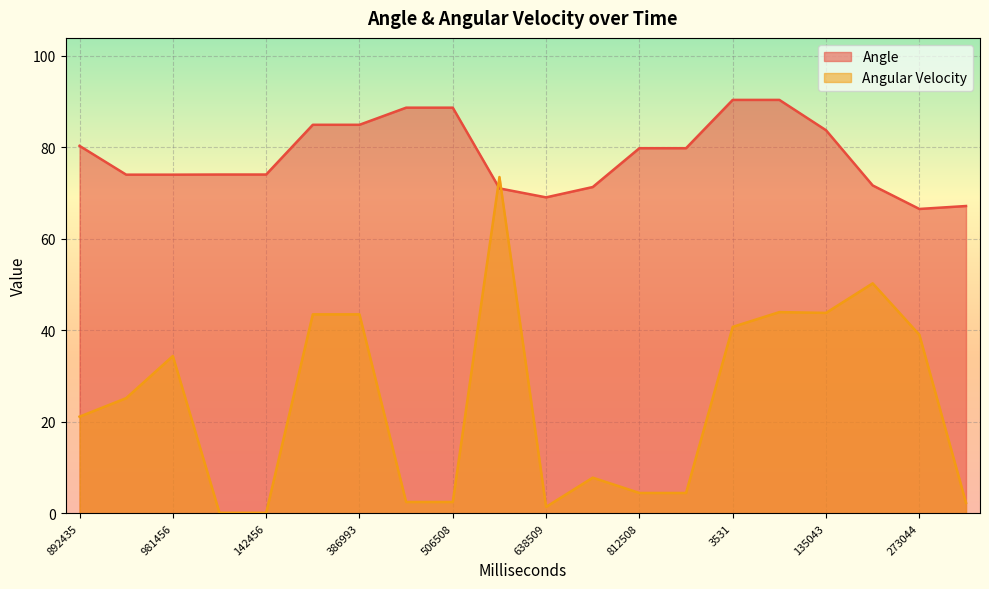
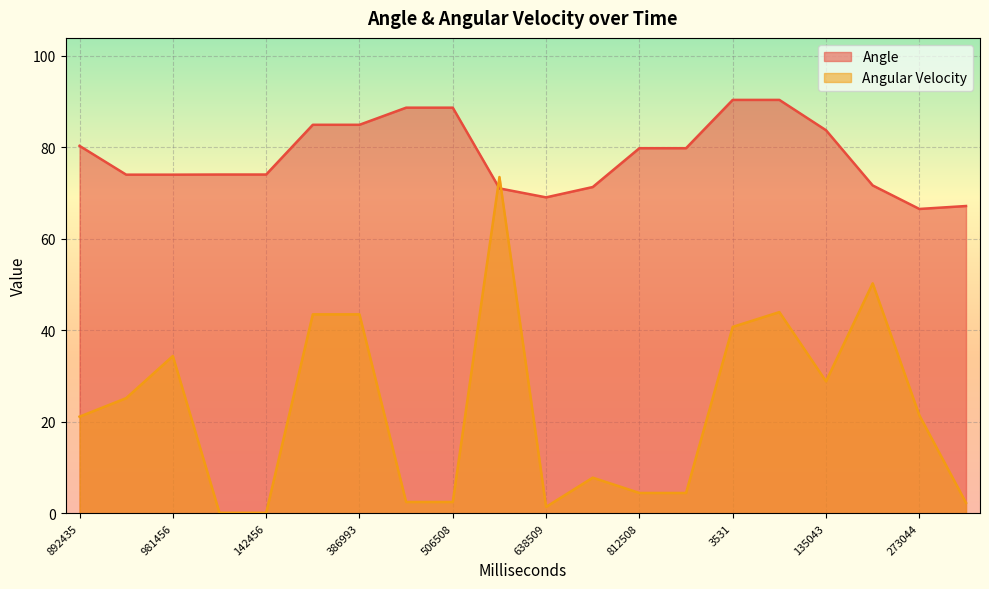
  {
    "Angle": {
      "892435": 80,
      "981456": 74,
      "142456": 74,
      "386993": 85,
      "506508": 89,
      "638509": 69,
      "812508": 80,
      "3531": 90,
      "135043": 84,
      "273044": 66
    },
    "Angular Velocity": {
      "892435": 21,
      "981456": 34,
      "142456": 0,
      "386993": 43,
      "506508": 2,
      "638509": 1,
      "812508": 4,
      "3531": 41,
-     "135043": 44,
-     "273044": 39
+     "135043": 29,
+     "273044": 21
    }
  }
